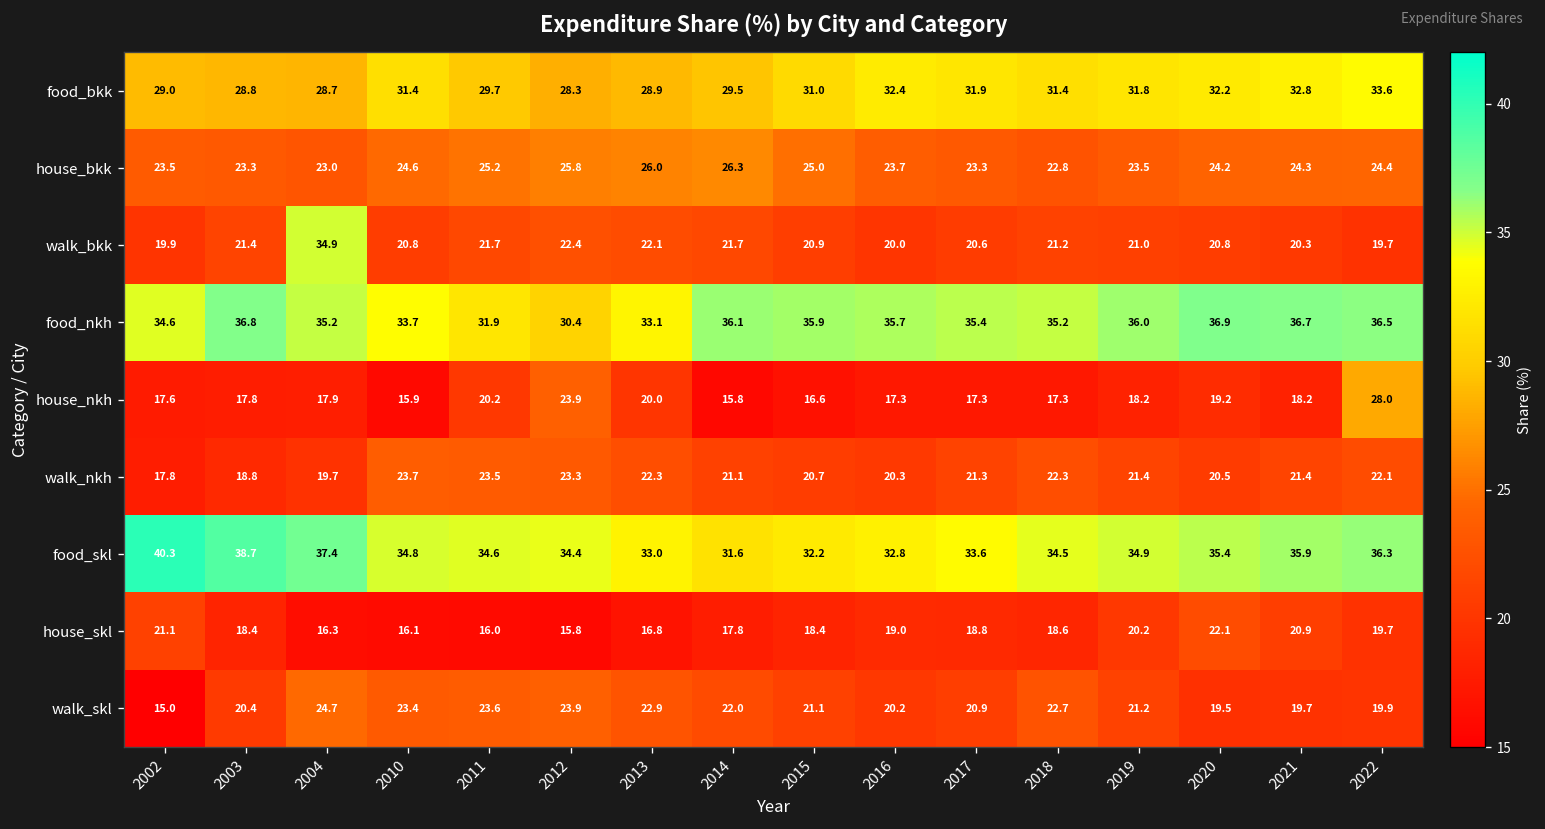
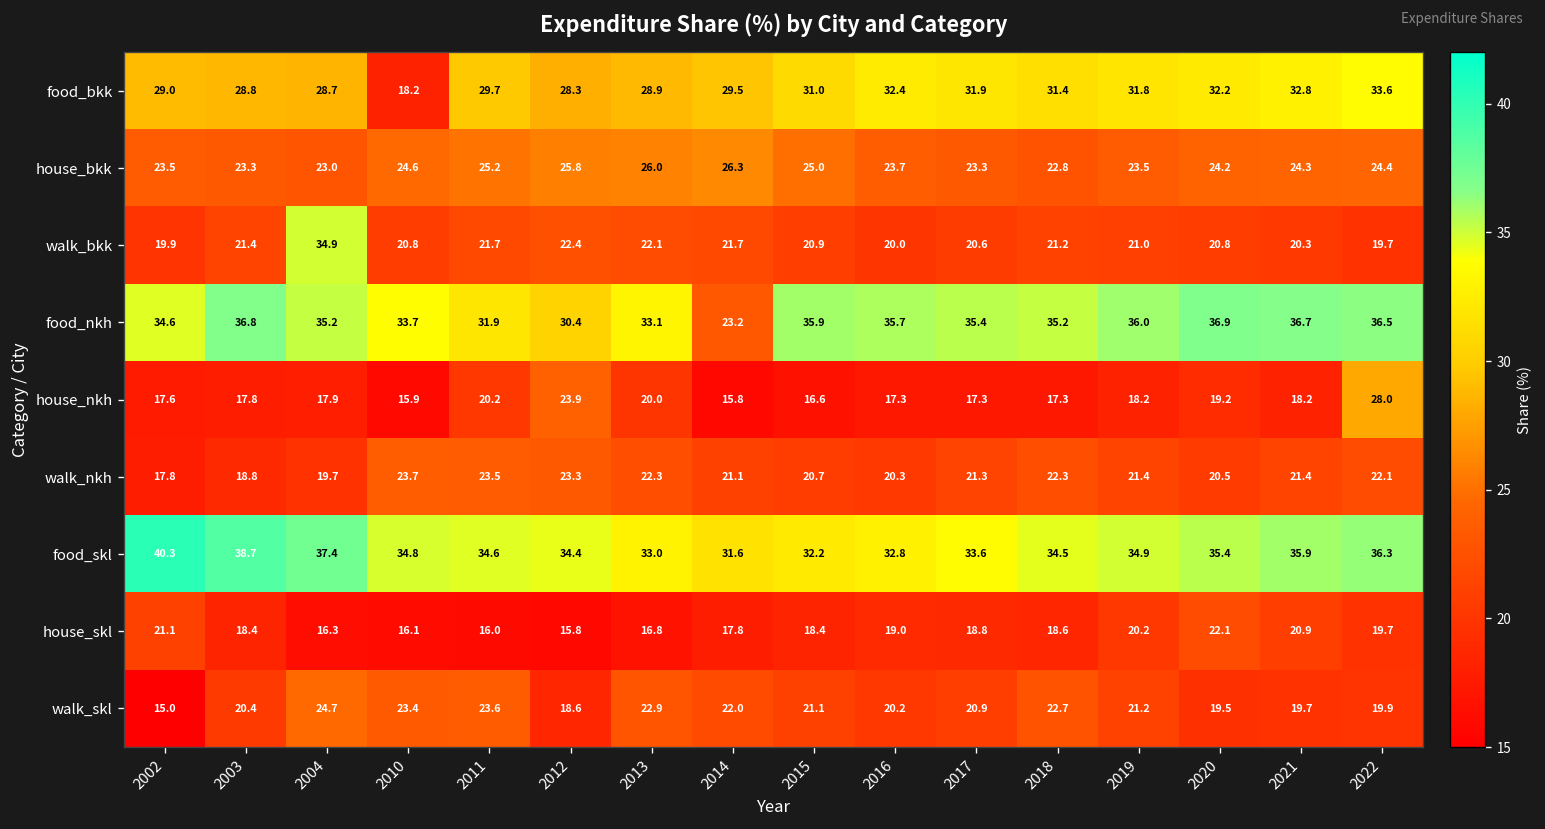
  {
    "food_bkk": {
      "2002": 29.0,
      "2003": 28.8,
      "2004": 28.7,
-     "2010": 31.4,
+     "2010": 18.2,
      "2011": 29.7,
      "2012": 28.3,
      "2013": 28.9,
      "2014": 29.5,
      "2015": 31.0,
      "2016": 32.4,
      "2017": 31.9,
      "2018": 31.4,
      "2019": 31.8,
      "2020": 32.2,
      "2021": 32.8,
      "2022": 33.6
    },
    "house_bkk": {
      "2002": 23.5,
      "2003": 23.3,
      "2004": 23.0,
      "2010": 24.6,
      "2011": 25.2,
      "2012": 25.8,
      "2013": 26.0,
      "2014": 26.3,
      "2015": 25.0,
      "2016": 23.7,
      "2017": 23.3,
      "2018": 22.8,
      "2019": 23.5,
      "2020": 24.2,
      "2021": 24.3,
      "2022": 24.4
    },
    "walk_bkk": {
      "2002": 19.9,
      "2003": 21.4,
      "2004": 34.9,
      "2010": 20.8,
      "2011": 21.7,
      "2012": 22.4,
      "2013": 22.1,
      "2014": 21.7,
      "2015": 20.9,
      "2016": 20.0,
      "2017": 20.6,
      "2018": 21.2,
      "2019": 21.0,
      "2020": 20.8,
      "2021": 20.3,
      "2022": 19.7
    },
    "food_nkh": {
      "2002": 34.6,
      "2003": 36.8,
      "2004": 35.2,
      "2010": 33.7,
      "2011": 31.9,
      "2012": 30.4,
      "2013": 33.1,
-     "2014": 36.1,
+     "2014": 23.2,
      "2015": 35.9,
      "2016": 35.7,
      "2017": 35.4,
      "2018": 35.2,
      "2019": 36.0,
      "2020": 36.9,
      "2021": 36.7,
      "2022": 36.5
    },
    "house_nkh": {
      "2002": 17.6,
      "2003": 17.8,
      "2004": 17.9,
      "2010": 15.9,
      "2011": 20.2,
      "2012": 23.9,
      "2013": 20.0,
      "2014": 15.8,
      "2015": 16.6,
      "2016": 17.3,
      "2017": 17.3,
      "2018": 17.3,
      "2019": 18.2,
      "2020": 19.2,
      "2021": 18.2,
      "2022": 28.0
    },
    "walk_nkh": {
      "2002": 17.8,
      "2003": 18.8,
      "2004": 19.7,
      "2010": 23.7,
      "2011": 23.5,
      "2012": 23.3,
      "2013": 22.3,
      "2014": 21.1,
      "2015": 20.7,
      "2016": 20.3,
      "2017": 21.3,
      "2018": 22.3,
      "2019": 21.4,
      "2020": 20.5,
      "2021": 21.4,
      "2022": 22.1
    },
    "food_skl": {
      "2002": 40.3,
      "2003": 38.7,
      "2004": 37.4,
      "2010": 34.8,
      "2011": 34.6,
      "2012": 34.4,
      "2013": 33.0,
      "2014": 31.6,
      "2015": 32.2,
      "2016": 32.8,
      "2017": 33.6,
      "2018": 34.5,
      "2019": 34.9,
      "2020": 35.4,
      "2021": 35.9,
      "2022": 36.3
    },
    "house_skl": {
      "2002": 21.1,
      "2003": 18.4,
      "2004": 16.3,
      "2010": 16.1,
      "2011": 16.0,
      "2012": 15.8,
      "2013": 16.8,
      "2014": 17.8,
      "2015": 18.4,
      "2016": 19.0,
      "2017": 18.8,
      "2018": 18.6,
      "2019": 20.2,
      "2020": 22.1,
      "2021": 20.9,
      "2022": 19.7
    },
    "walk_skl": {
      "2002": 15.0,
      "2003": 20.4,
      "2004": 24.7,
      "2010": 23.4,
      "2011": 23.6,
-     "2012": 23.9,
+     "2012": 18.6,
      "2013": 22.9,
      "2014": 22.0,
      "2015": 21.1,
      "2016": 20.2,
      "2017": 20.9,
      "2018": 22.7,
      "2019": 21.2,
      "2020": 19.5,
      "2021": 19.7,
      "2022": 19.9
    }
  }
